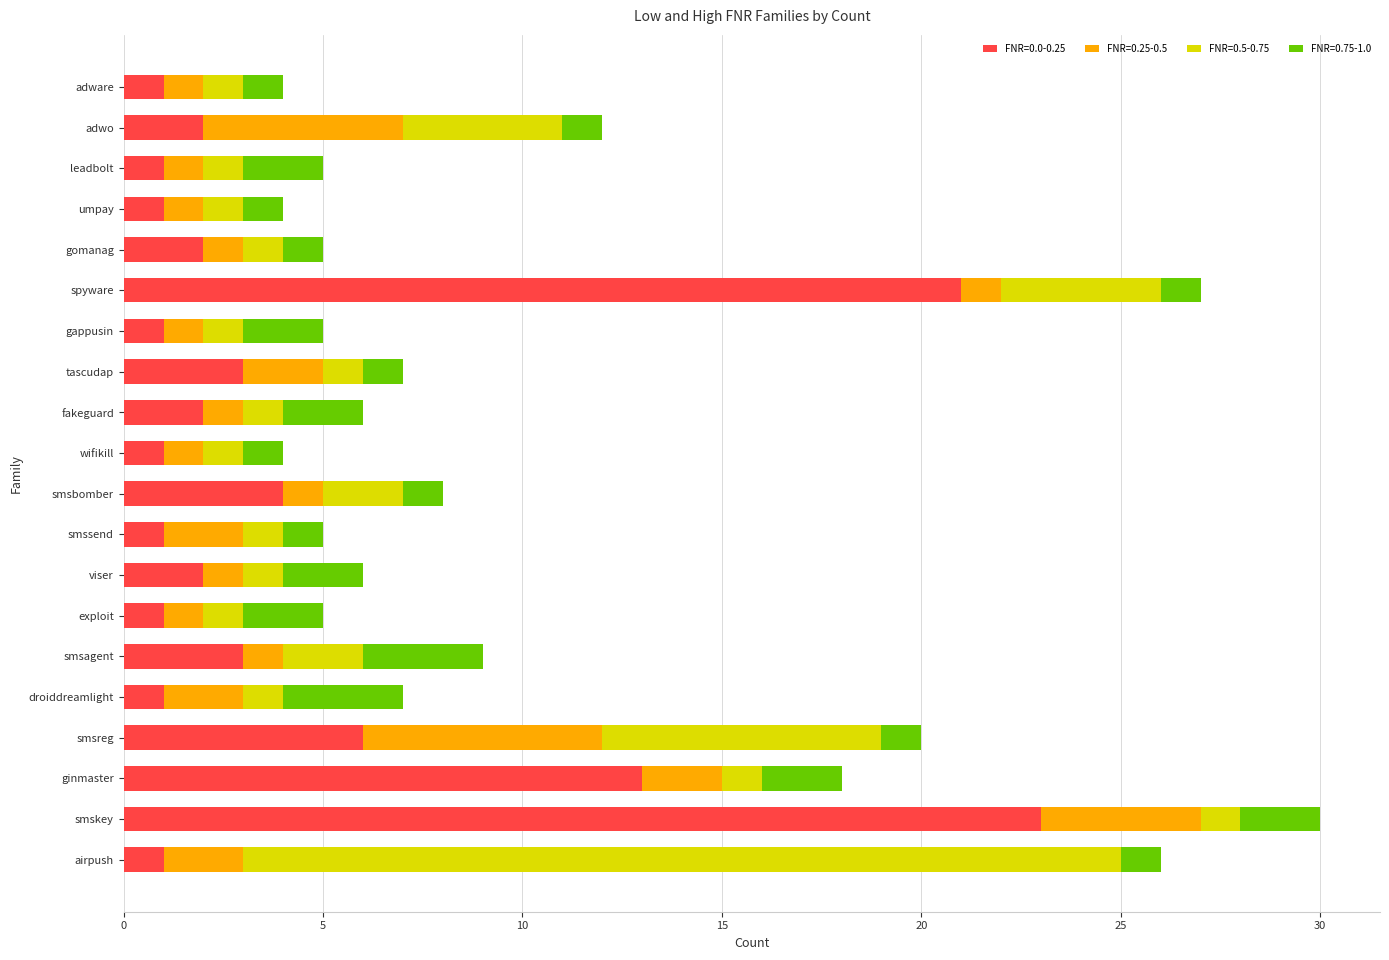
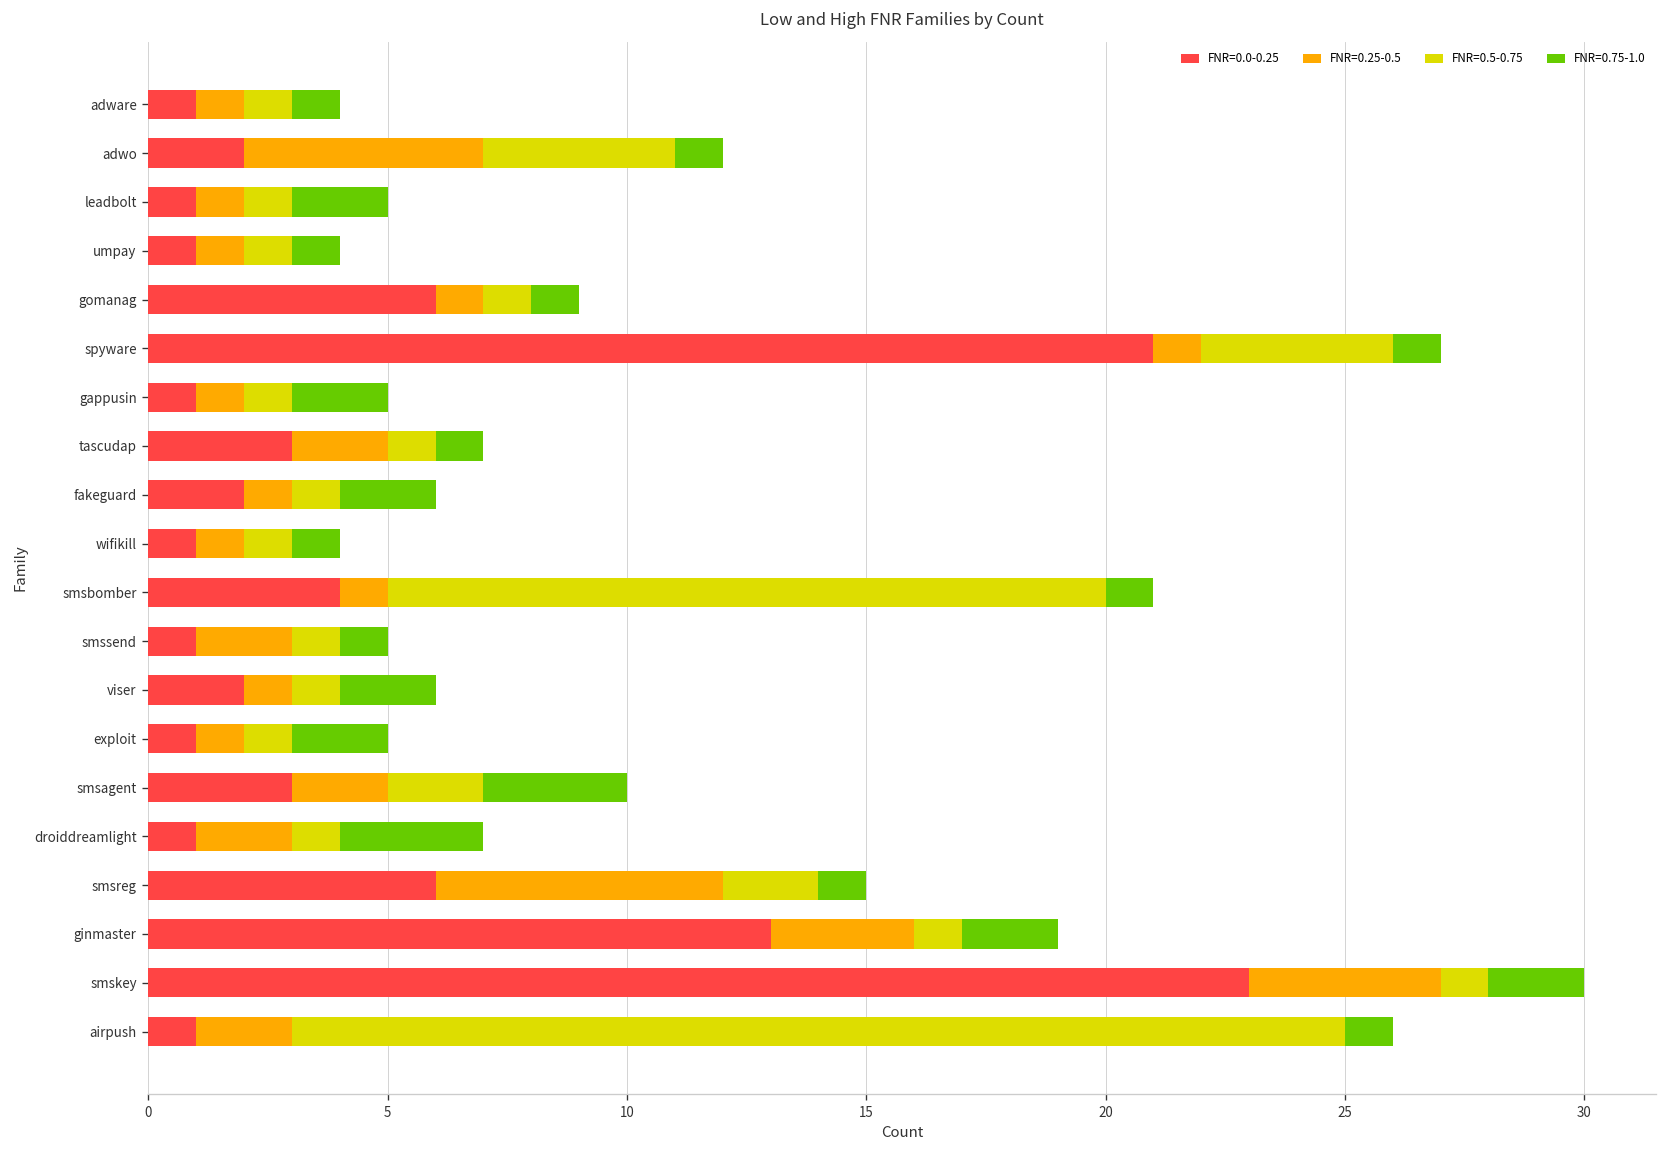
  {
    "FNR=0.0-0.25": {
      "adware": 1,
      "adwo": 2,
      "leadbolt": 1,
      "umpay": 1,
-     "gomanag": 2,
+     "gomanag": 6,
      "spyware": 21,
      "gappusin": 1,
      "tascudap": 3,
      "fakeguard": 2,
      "wifikill": 1,
      "smsbomber": 4,
      "smssend": 1,
      "viser": 2,
      "exploit": 1,
      "smsagent": 3,
      "droiddreamlight": 1,
      "smsreg": 6,
      "ginmaster": 13,
      "smskey": 23,
      "airpush": 1
    },
    "FNR=0.25-0.5": {
      "adware": 1,
      "adwo": 5,
      "leadbolt": 1,
      "umpay": 1,
      "gomanag": 1,
      "spyware": 1,
      "gappusin": 1,
      "tascudap": 2,
      "fakeguard": 1,
      "wifikill": 1,
      "smsbomber": 1,
      "smssend": 2,
      "viser": 1,
      "exploit": 1,
-     "smsagent": 1,
+     "smsagent": 2,
      "droiddreamlight": 2,
      "smsreg": 6,
-     "ginmaster": 2,
+     "ginmaster": 3,
      "smskey": 4,
      "airpush": 2
    },
    "FNR=0.5-0.75": {
      "adware": 1,
      "adwo": 4,
      "leadbolt": 1,
      "umpay": 1,
      "gomanag": 1,
      "spyware": 4,
      "gappusin": 1,
      "tascudap": 1,
      "fakeguard": 1,
      "wifikill": 1,
-     "smsbomber": 2,
+     "smsbomber": 15,
      "smssend": 1,
      "viser": 1,
      "exploit": 1,
      "smsagent": 2,
      "droiddreamlight": 1,
-     "smsreg": 7,
+     "smsreg": 2,
      "ginmaster": 1,
      "smskey": 1,
      "airpush": 22
    },
    "FNR=0.75-1.0": {
      "adware": 1,
      "adwo": 1,
      "leadbolt": 2,
      "umpay": 1,
      "gomanag": 1,
      "spyware": 1,
      "gappusin": 2,
      "tascudap": 1,
      "fakeguard": 2,
      "wifikill": 1,
      "smsbomber": 1,
      "smssend": 1,
      "viser": 2,
      "exploit": 2,
      "smsagent": 3,
      "droiddreamlight": 3,
      "smsreg": 1,
      "ginmaster": 2,
      "smskey": 2,
      "airpush": 1
    }
  }
